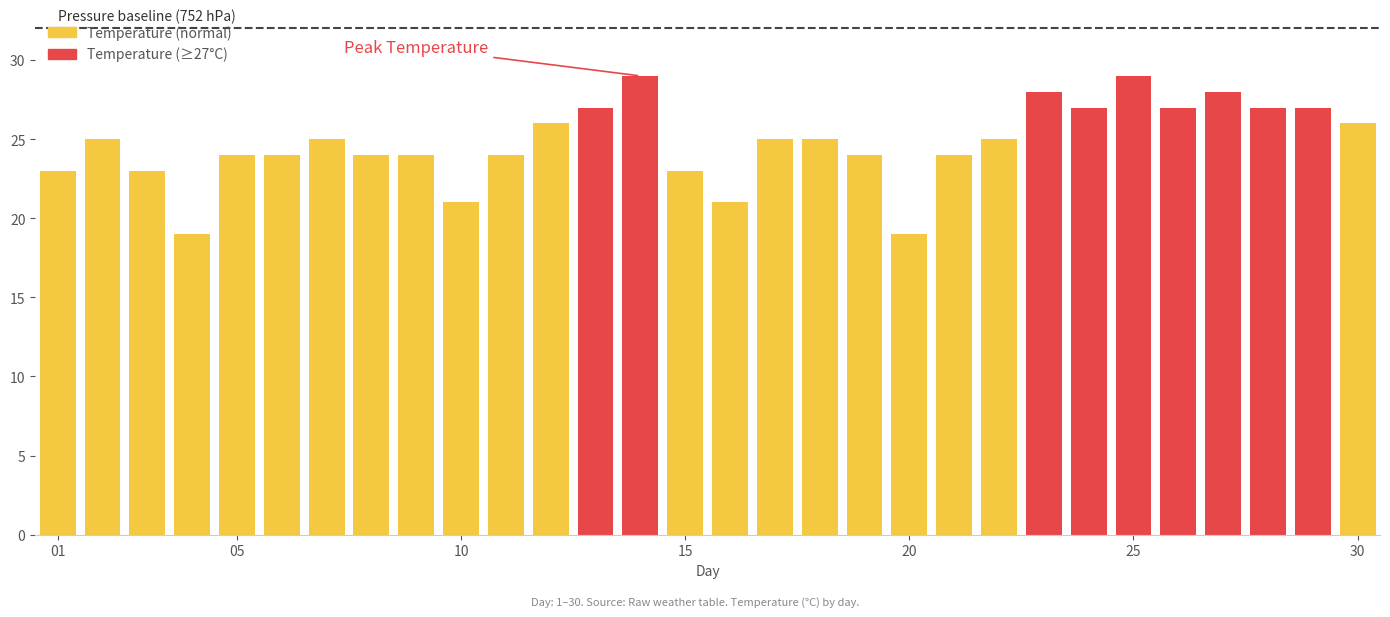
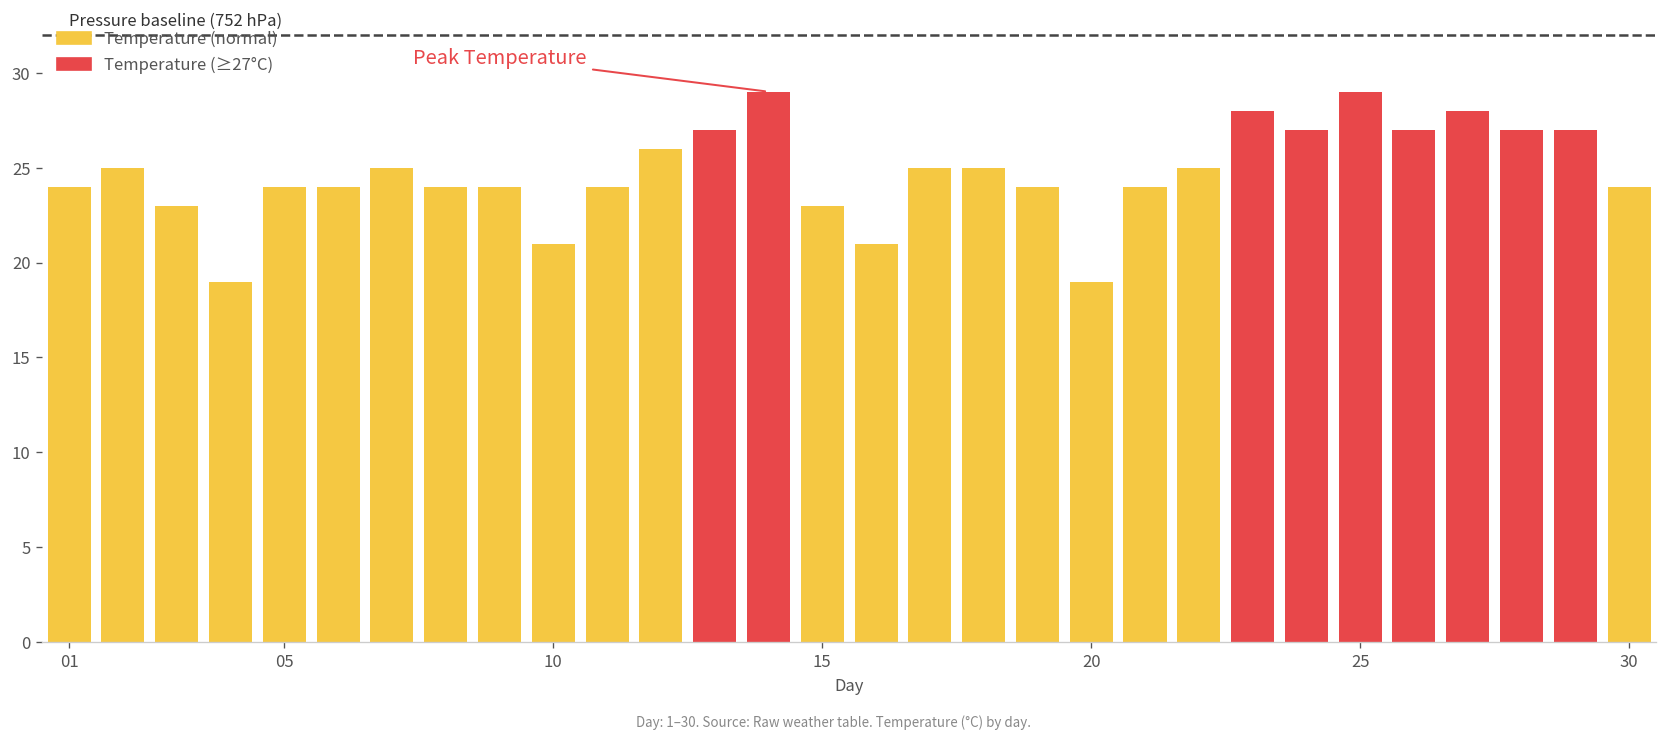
  {
-   "01": 23,
+   "01": 24,
    "05": 24,
    "10": 21,
    "15": 23,
    "20": 19,
    "25": 29,
-   "30": 26
+   "30": 24
  }
